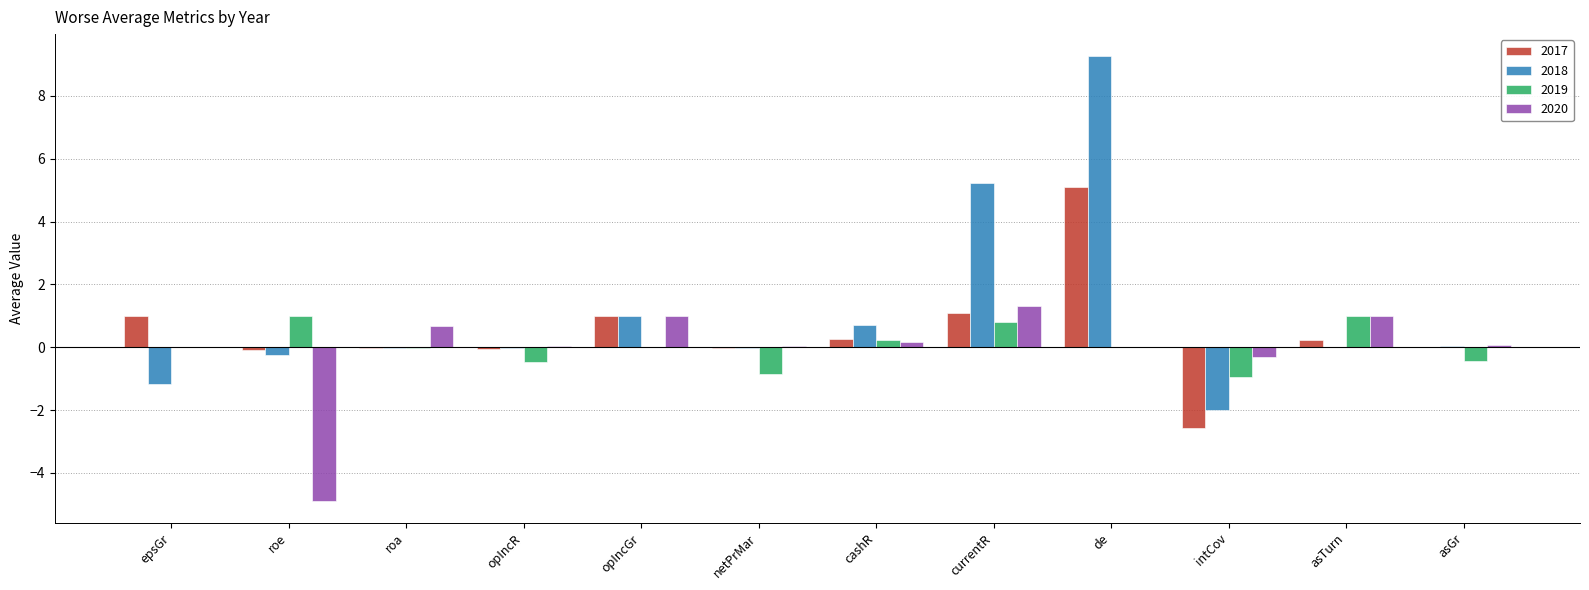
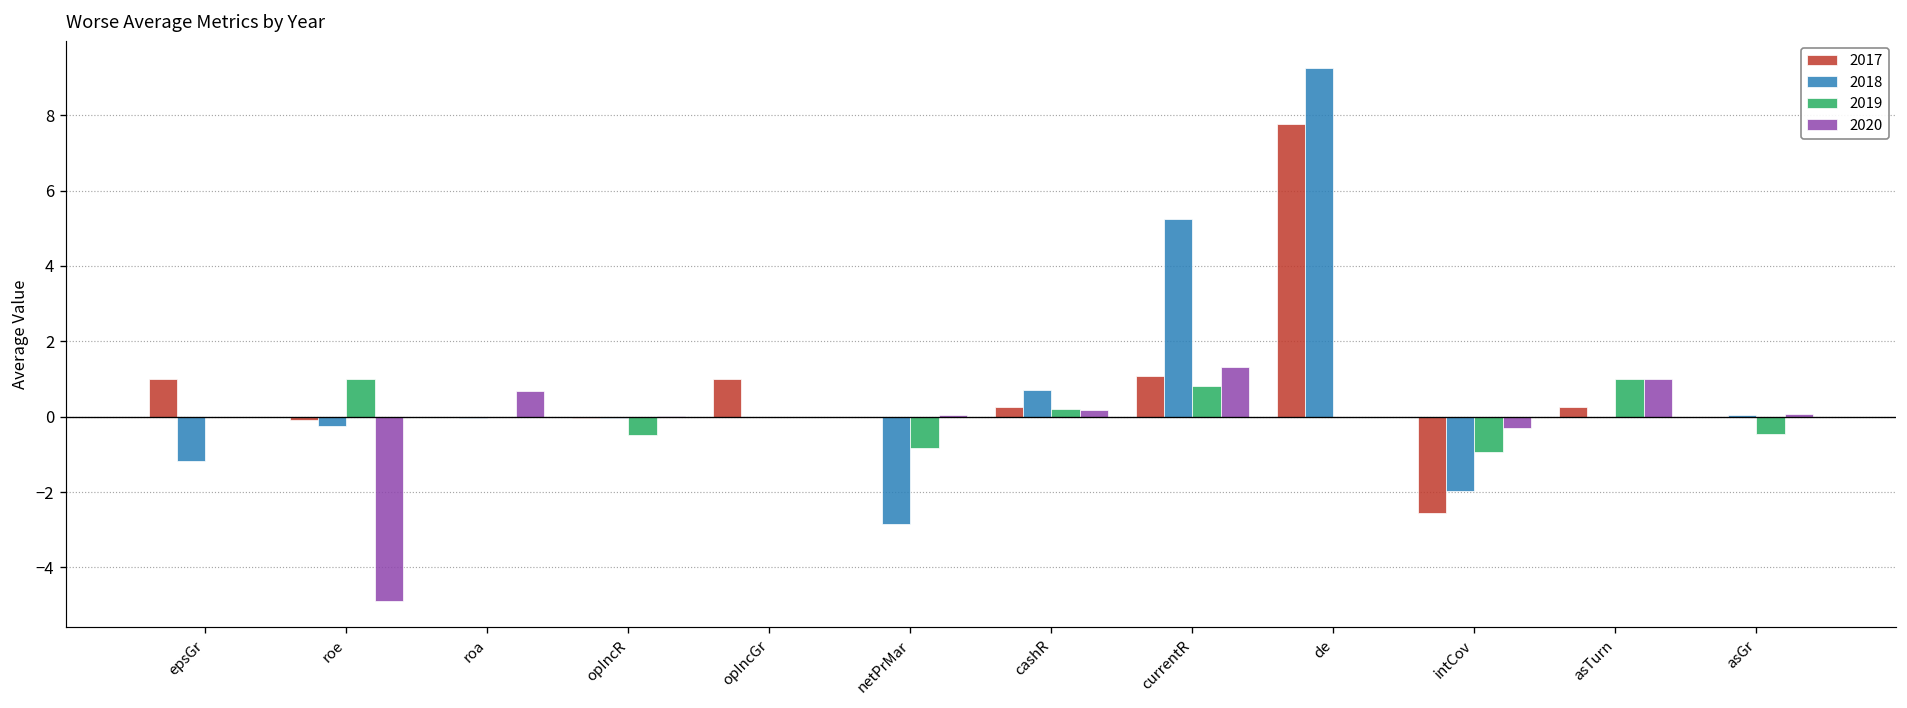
  {
    "2017": {
      "epsGr": 1.0,
      "roe": -0.1,
      "opIncGr": 1.0,
      "cashR": 0.2,
      "currentR": 1.1,
-     "de": 5.1,
+     "de": 7.8,
      "intCov": -2.6,
      "asTurn": 0.2,
      "asGr": 0.0
    },
    "2018": {
      "epsGr": -1.2,
      "roe": -0.2,
-     "opIncGr": 1,
-     "netPrMar": 0.0,
+     "opIncGr": 0,
+     "netPrMar": -2.8,
      "cashR": 0.7,
      "currentR": 5.2,
      "de": 9.3,
      "intCov": -2.0,
      "asTurn": 0.0
    },
    "2019": {
      "epsGr": 0.0,
      "roe": 1.0,
      "opIncR": -0.5,
      "opIncGr": 0.0,
      "netPrMar": -0.8,
      "cashR": 0.2,
      "currentR": 0.8,
      "de": 0.0,
      "intCov": -0.9,
      "asTurn": 1.0,
      "asGr": -0.5
    },
    "2020": {
      "epsGr": 0,
      "roe": -4.9,
      "roa": 0.7,
-     "opIncGr": 1,
+     "opIncGr": 0,
      "cashR": 0.2,
      "currentR": 1.3,
      "de": 0,
      "intCov": -0.3,
      "asTurn": 1
    }
  }
